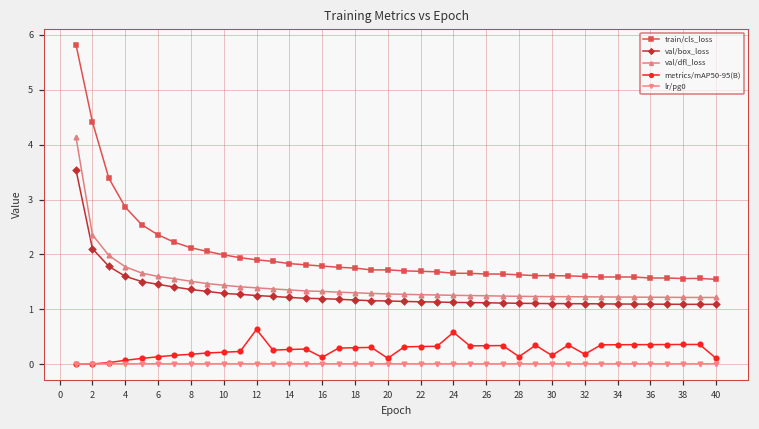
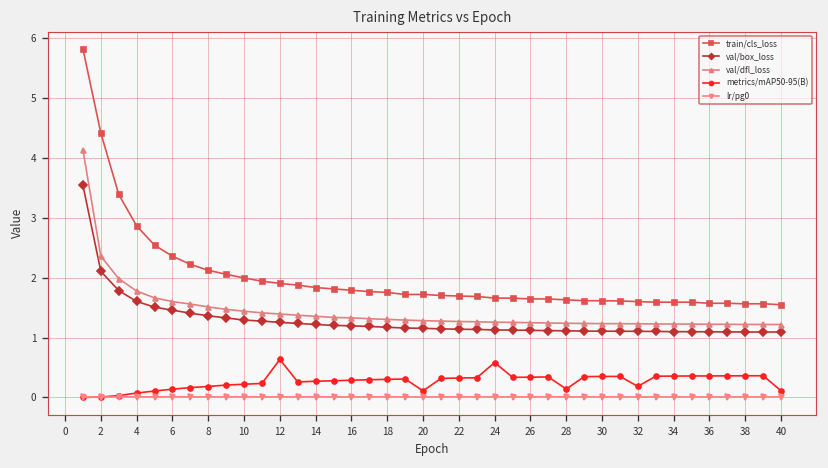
  {
    "metrics/mAP50-95(B)": {
      "4": 0.1,
      "6": 0.1,
      "8": 0.2,
      "10": 0.2,
      "12": 0.6,
      "14": 0.3,
-     "16": 0.1,
+     "16": 0.3,
      "18": 0.3,
      "20": 0.1,
      "22": 0.3,
      "24": 0.6,
      "26": 0.3,
      "28": 0.1,
-     "30": 0.2,
+     "30": 0.4,
      "32": 0.2,
      "34": 0.4,
      "36": 0.4,
      "38": 0.4,
      "40": 0.1
    }
  }
